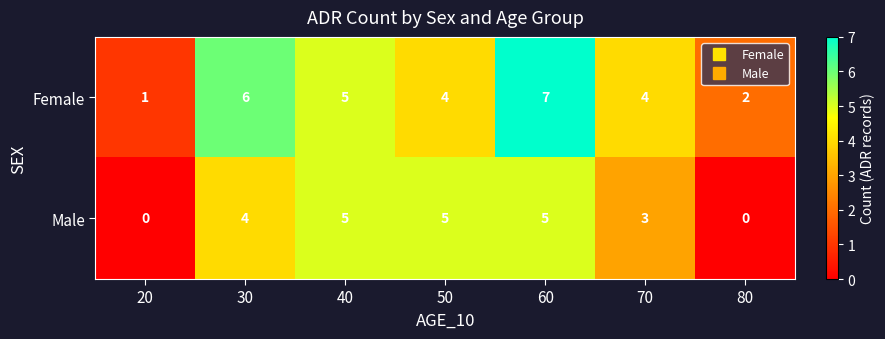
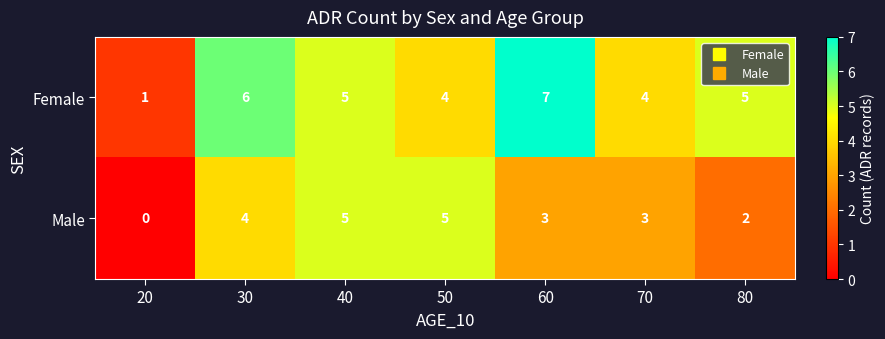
  {
    "Female": {
      "20": 1,
      "30": 6,
      "40": 5,
      "50": 4,
      "60": 7,
      "70": 4,
-     "80": 2
+     "80": 5
    },
    "Male": {
      "20": 0,
      "30": 4,
      "40": 5,
      "50": 5,
-     "60": 5,
+     "60": 3,
      "70": 3,
-     "80": 0
+     "80": 2
    }
  }
